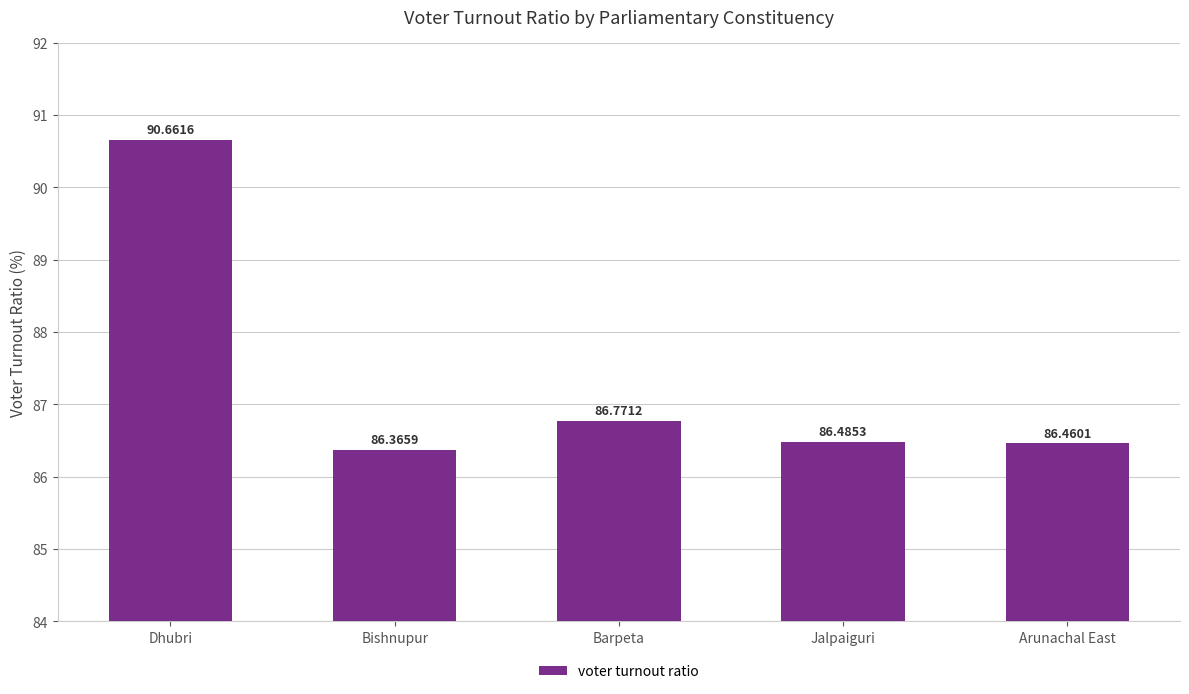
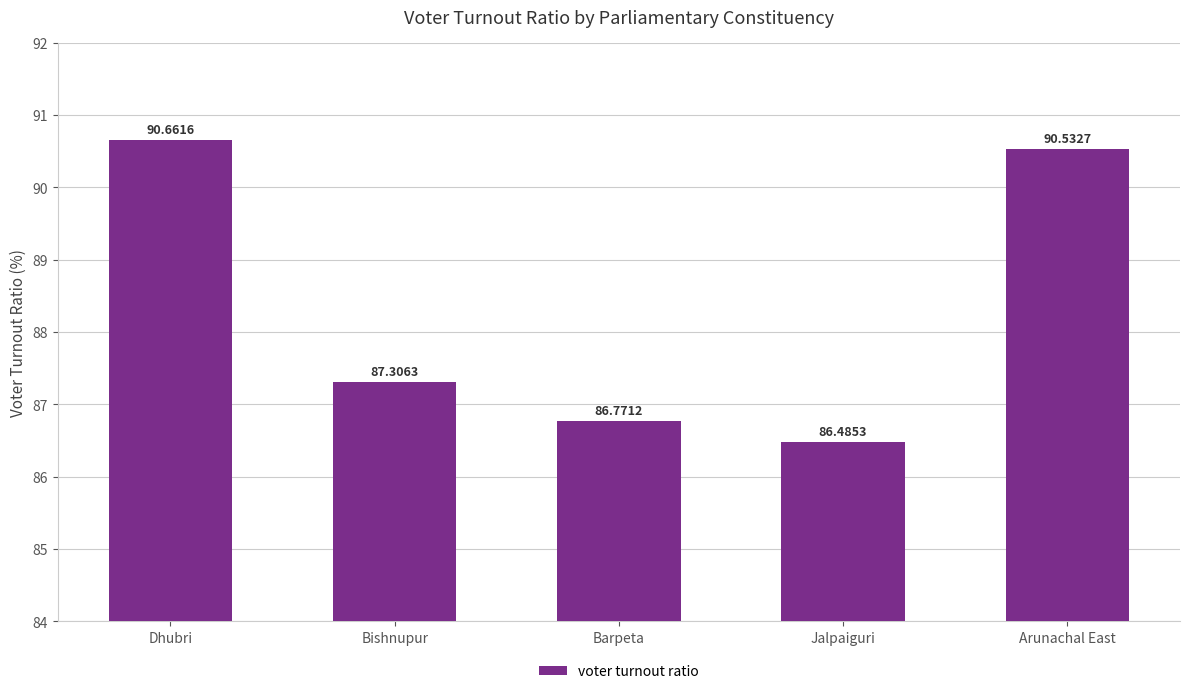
  {
    "Dhubri": 90.6616,
-   "Bishnupur": 86.3659,
+   "Bishnupur": 87.3063,
    "Barpeta": 86.7712,
    "Jalpaiguri": 86.4853,
-   "Arunachal East": 86.4601
+   "Arunachal East": 90.5327
  }
